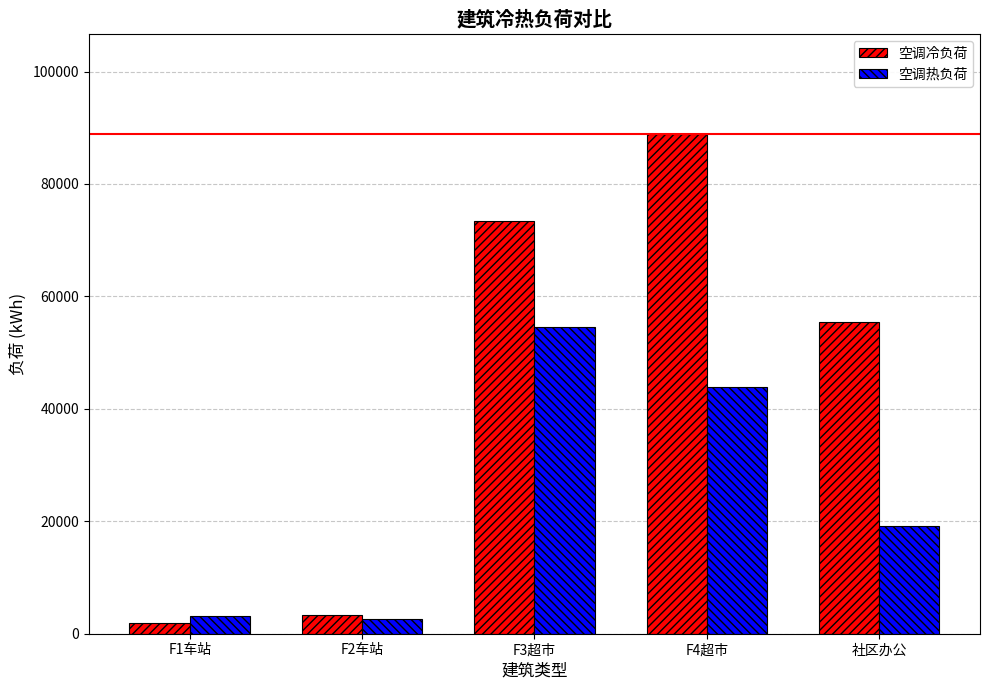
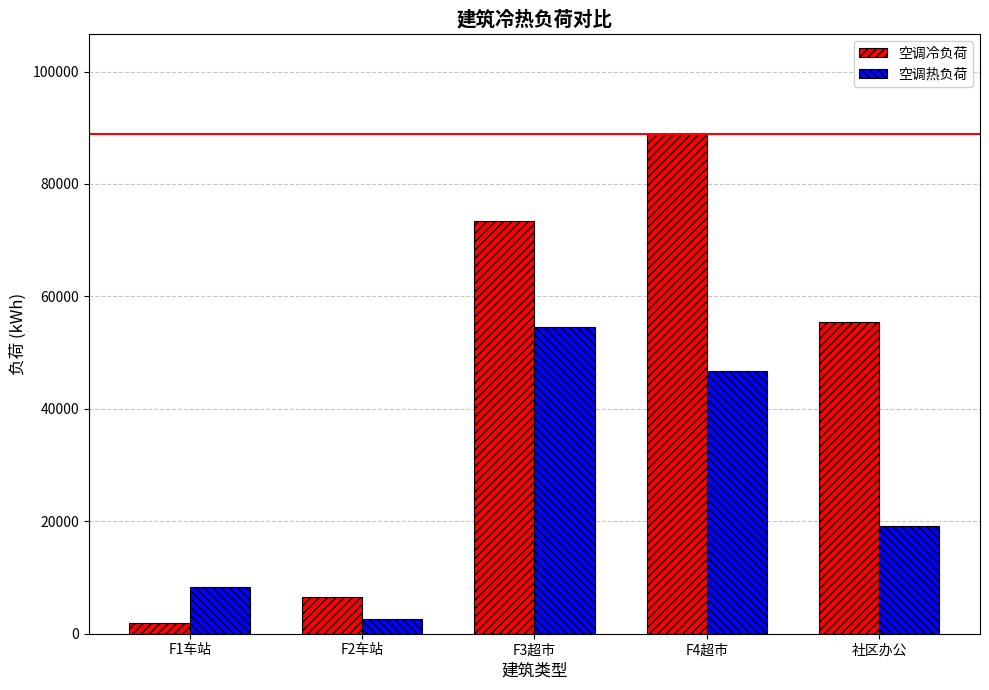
  {
    "空调冷负荷": {
      "F1车站": 2000,
-     "F2车站": 3000,
+     "F2车站": 6000,
      "F3超市": 73000,
      "F4超市": 89000,
      "社区办公": 55000
    },
    "空调热负荷": {
-     "F1车站": 3000,
+     "F1车站": 8000,
      "F2车站": 3000,
      "F3超市": 55000,
-     "F4超市": 44000,
+     "F4超市": 47000,
      "社区办公": 19000
    }
  }
